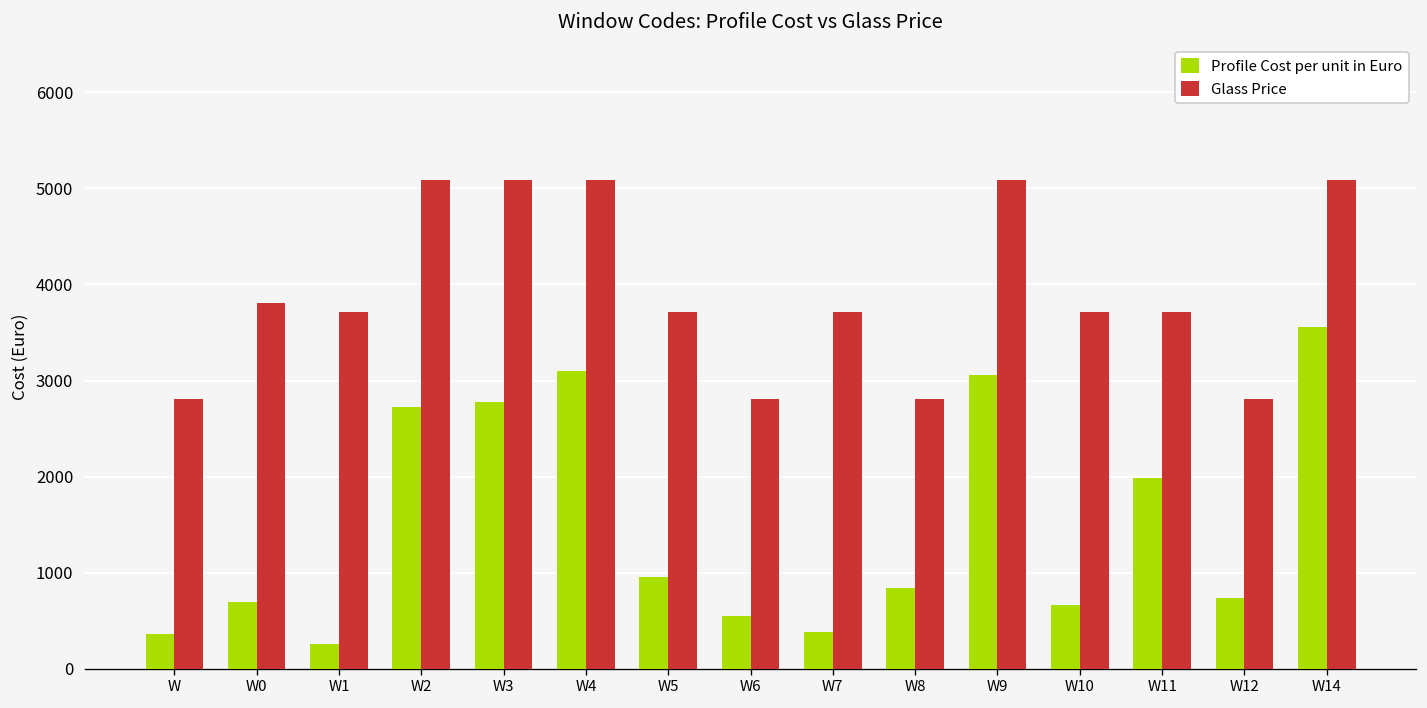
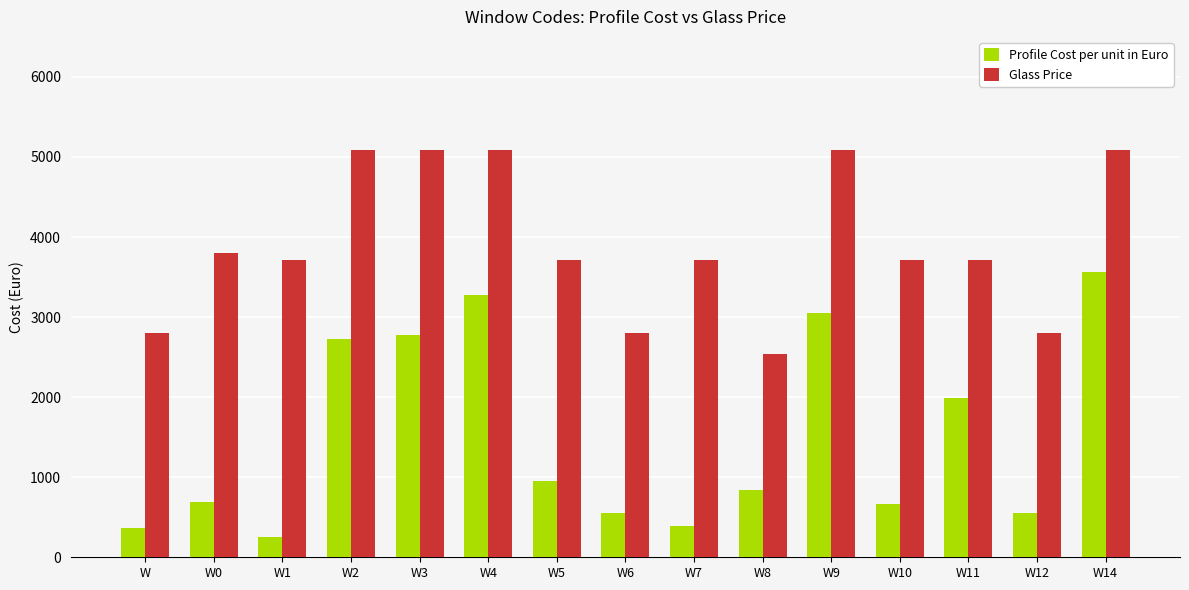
  {
    "Profile Cost per unit in Euro": {
      "W": 400,
      "W0": 700,
      "W1": 300,
      "W2": 2700,
      "W3": 2800,
-     "W4": 3100,
+     "W4": 3300,
      "W5": 1000,
      "W6": 500,
      "W7": 400,
      "W8": 800,
      "W9": 3100,
      "W10": 700,
      "W11": 2000,
-     "W12": 700,
+     "W12": 500,
      "W14": 3600
    },
    "Glass Price": {
      "W": 2800,
      "W0": 3800,
      "W1": 3700,
      "W2": 5100,
      "W3": 5100,
      "W4": 5100,
      "W5": 3700,
      "W6": 2800,
      "W7": 3700,
-     "W8": 2800,
+     "W8": 2500,
      "W9": 5100,
      "W10": 3700,
      "W11": 3700,
      "W12": 2800,
      "W14": 5100
    }
  }
